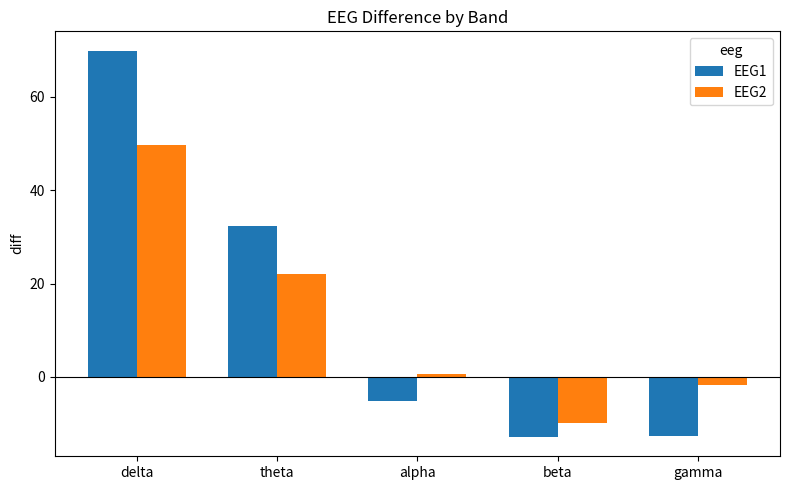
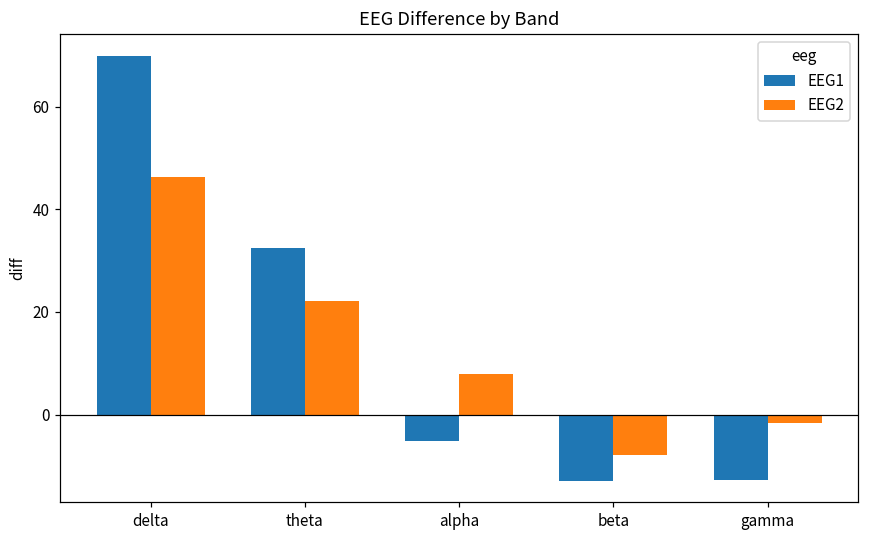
  {
    "EEG1": {
      "delta": 70,
      "theta": 32,
      "alpha": -5,
      "beta": -13,
      "gamma": -13
    },
    "EEG2": {
-     "delta": 50,
+     "delta": 46,
      "theta": 22,
-     "alpha": 1,
-     "beta": -10,
+     "alpha": 8,
+     "beta": -8,
      "gamma": -2
    }
  }
